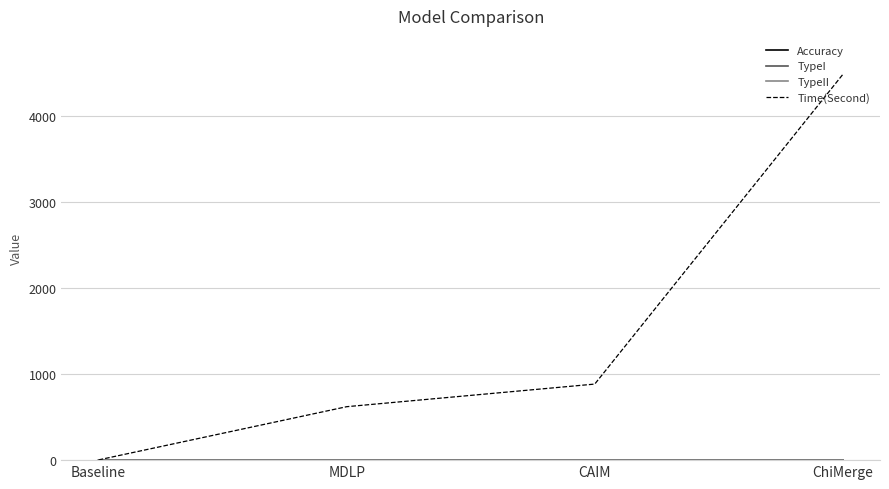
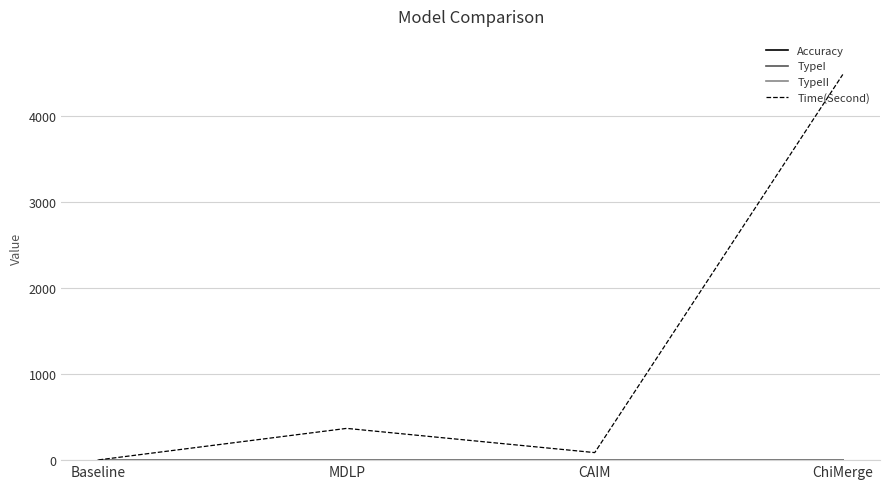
  {
    "TypeII": {
      "MDLP": 0,
      "CAIM": 0,
      "ChiMerge": 0
    },
    "Time(Second)": {
-     "MDLP": 600,
-     "CAIM": 900,
+     "MDLP": 400,
+     "CAIM": 100,
      "ChiMerge": 4500
    }
  }
